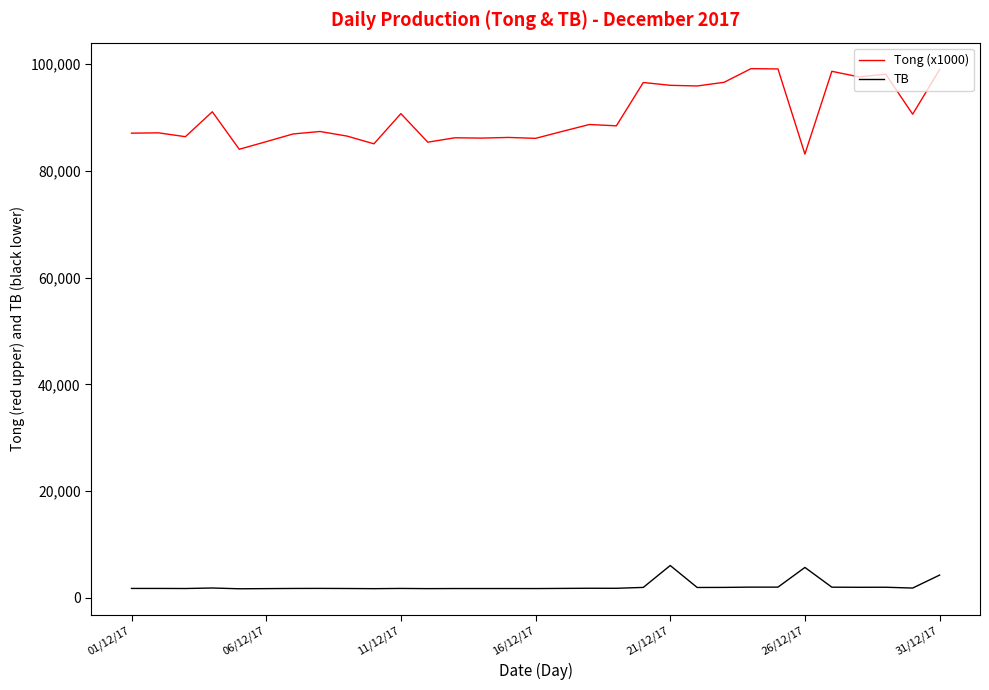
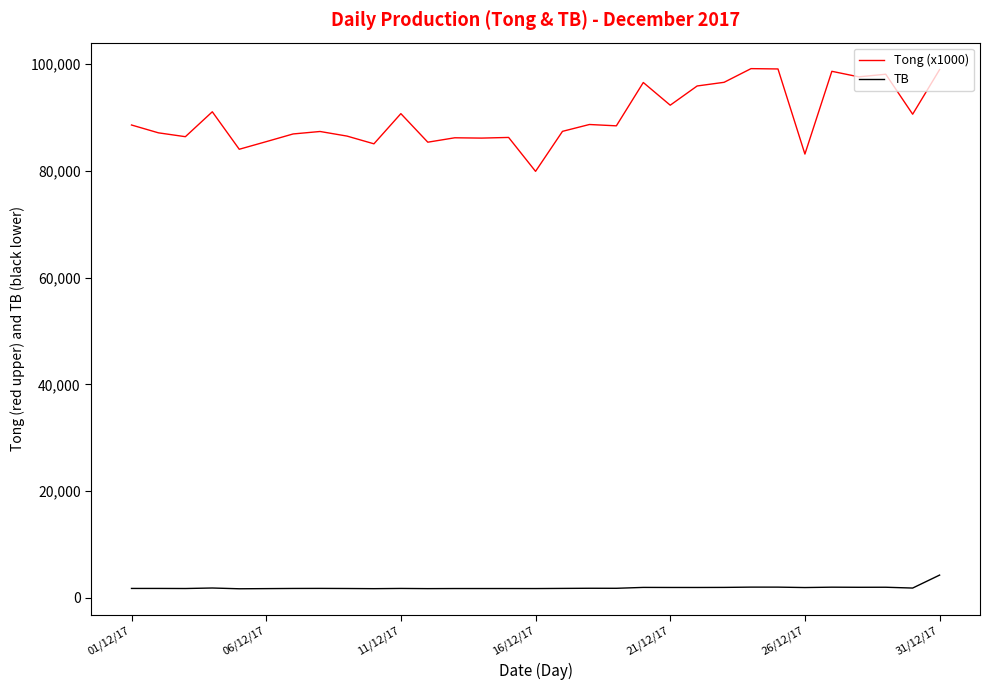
  {
    "Tong (x1000)": {
-     "01/12/17": "87,000",
+     "01/12/17": "89,000",
      "06/12/17": "85,000",
      "11/12/17": "91,000",
-     "16/12/17": "86,000",
-     "21/12/17": "96,000",
+     "16/12/17": "80,000",
+     "21/12/17": "92,000",
      "26/12/17": "83,000"
    },
    "TB": {
      "01/12/17": "2,000",
      "06/12/17": "2,000",
      "11/12/17": "2,000",
      "16/12/17": "2,000",
-     "21/12/17": "6,000",
-     "26/12/17": "6,000",
+     "21/12/17": "2,000",
+     "26/12/17": "2,000",
      "31/12/17": "4,000"
    }
  }
